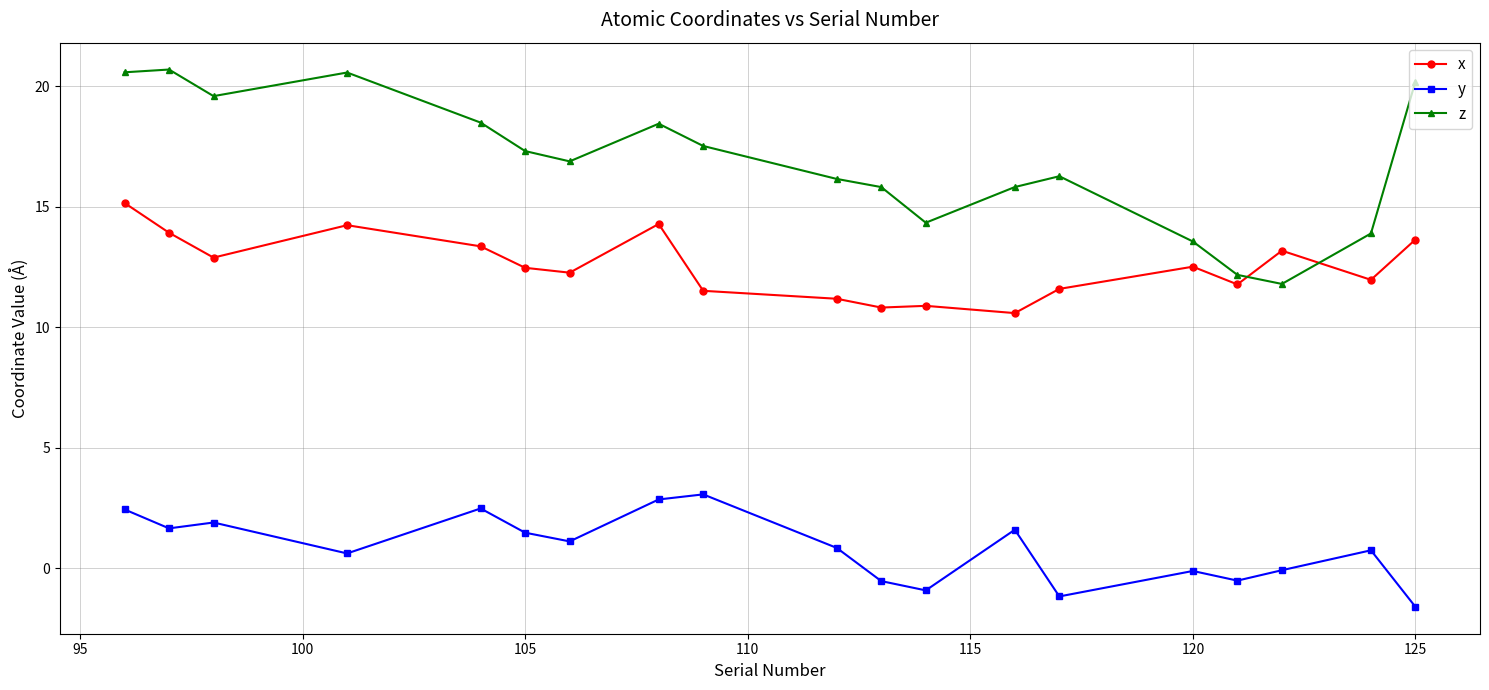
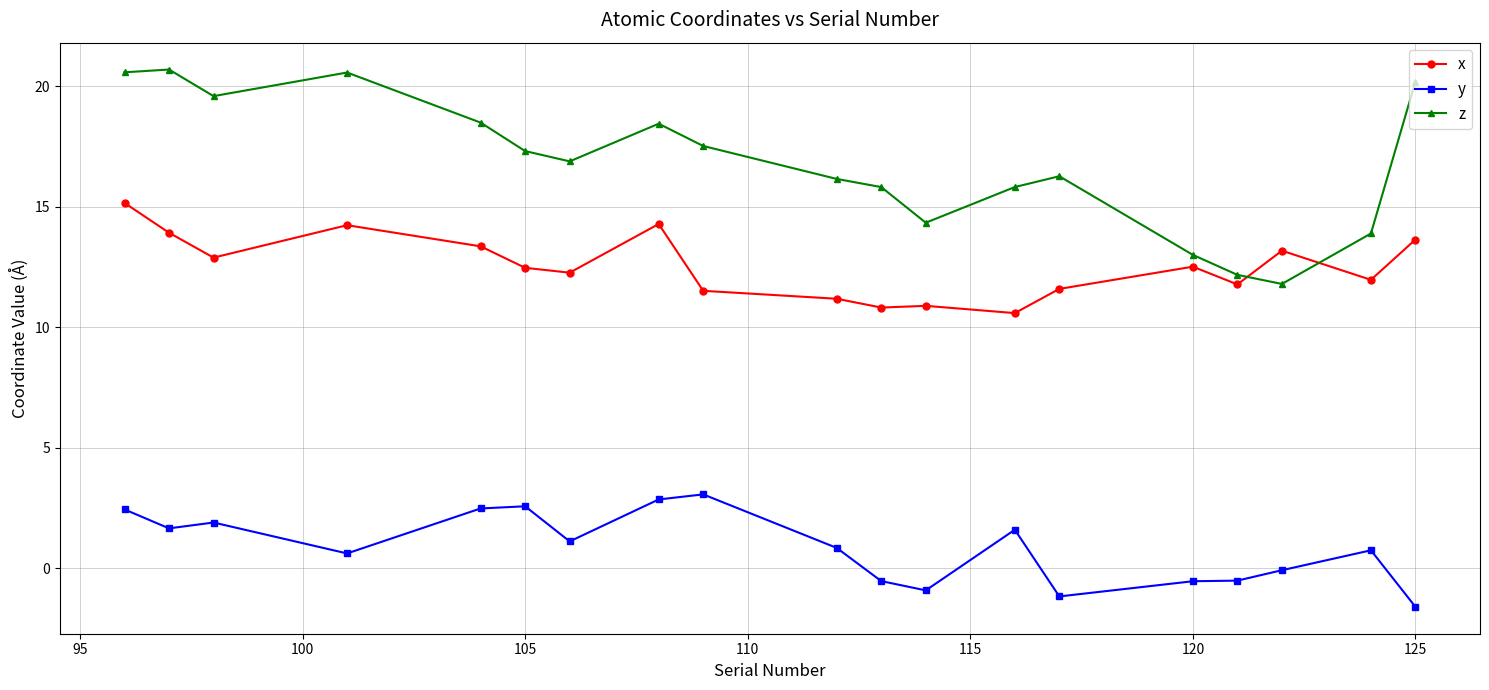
  {
    "x": {
      "105": 12.5,
      "120": 12.5,
      "125": 13.6
    },
    "y": {
-     "105": 1.5,
-     "120": -0.1,
+     "105": 2.6,
+     "120": -0.5,
      "125": -1.6
    },
    "z": {
      "105": 17.3,
-     "120": 13.6
+     "120": 13.0
    }
  }
